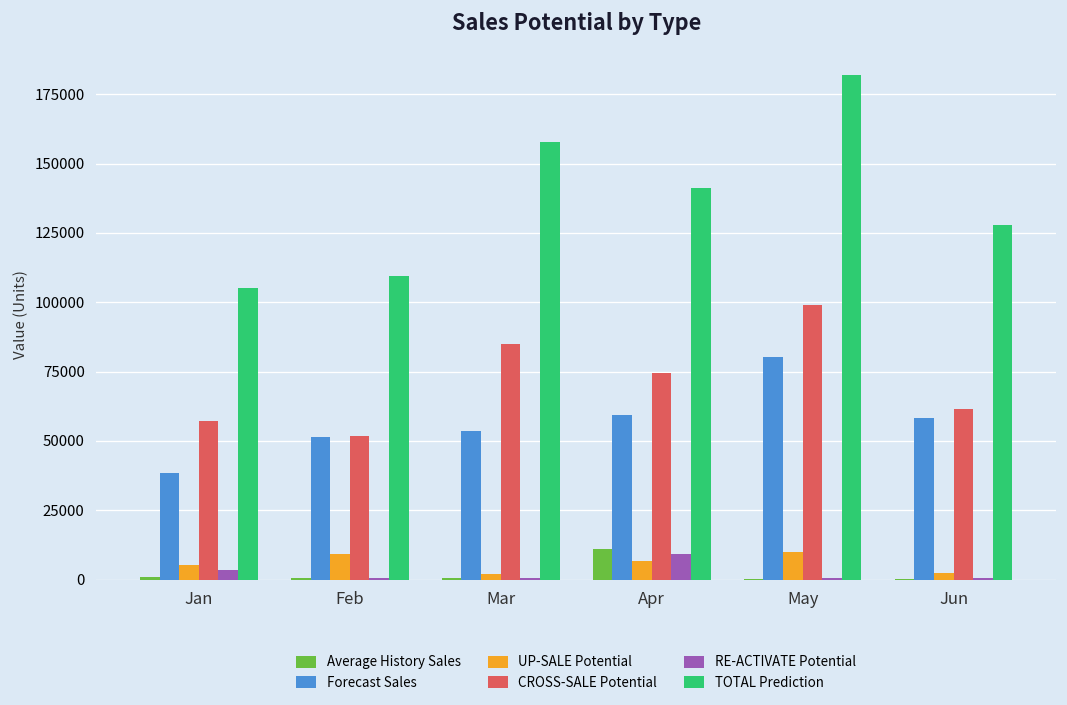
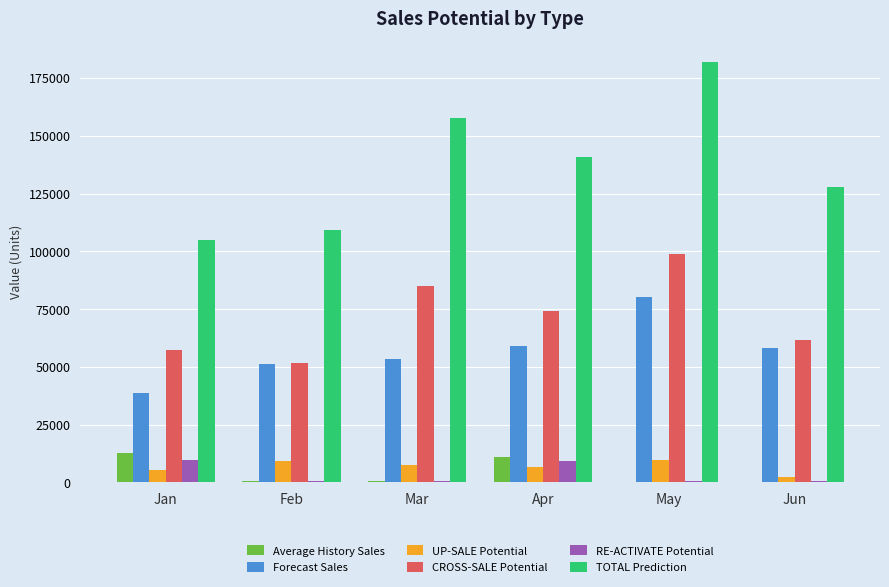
  {
    "Average History Sales": {
-     "Jan": 1000,
+     "Jan": 13000,
      "Apr": 11000
    },
    "Forecast Sales": {
      "Jan": 39000,
      "Feb": 51000,
      "Mar": 53000,
      "Apr": 59000,
      "May": 80000,
      "Jun": 58000
    },
    "UP-SALE Potential": {
      "Jan": 5000,
      "Feb": 9000,
-     "Mar": 2000,
+     "Mar": 7000,
      "Apr": 7000,
      "May": 10000,
      "Jun": 2000
    },
    "CROSS-SALE Potential": {
      "Jan": 57000,
      "Feb": 52000,
      "Mar": 85000,
      "Apr": 74000,
      "May": 99000,
      "Jun": 62000
    },
    "RE-ACTIVATE Potential": {
-     "Jan": 4000,
+     "Jan": 10000,
      "Apr": 9000
    },
    "TOTAL Prediction": {
      "Jan": 105000,
      "Feb": 109000,
      "Mar": 158000,
      "Apr": 141000,
      "May": 182000,
      "Jun": 128000
    }
  }
